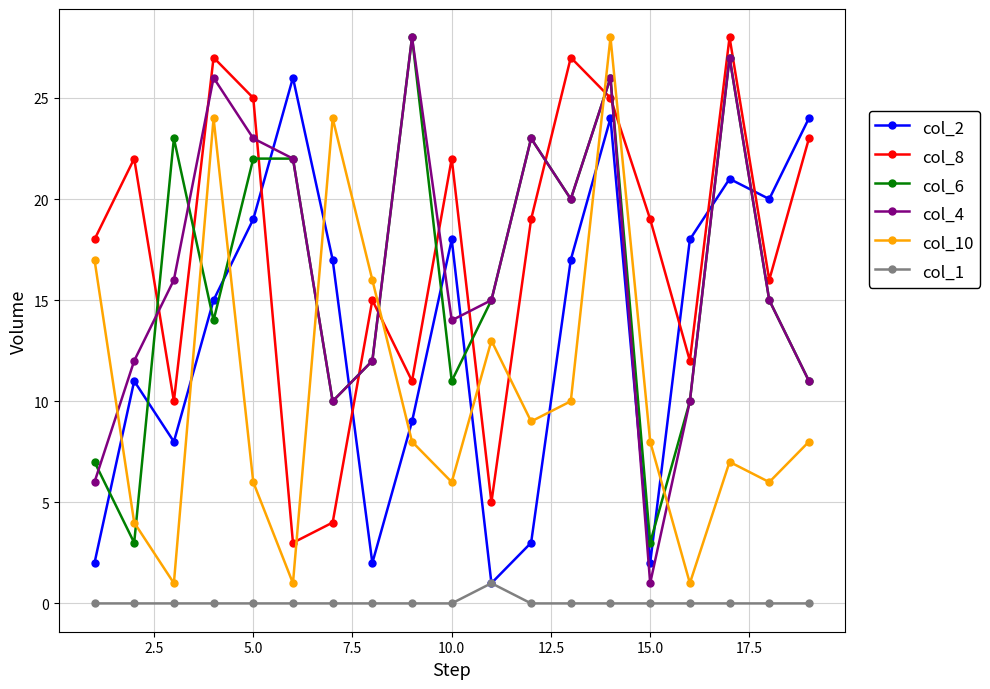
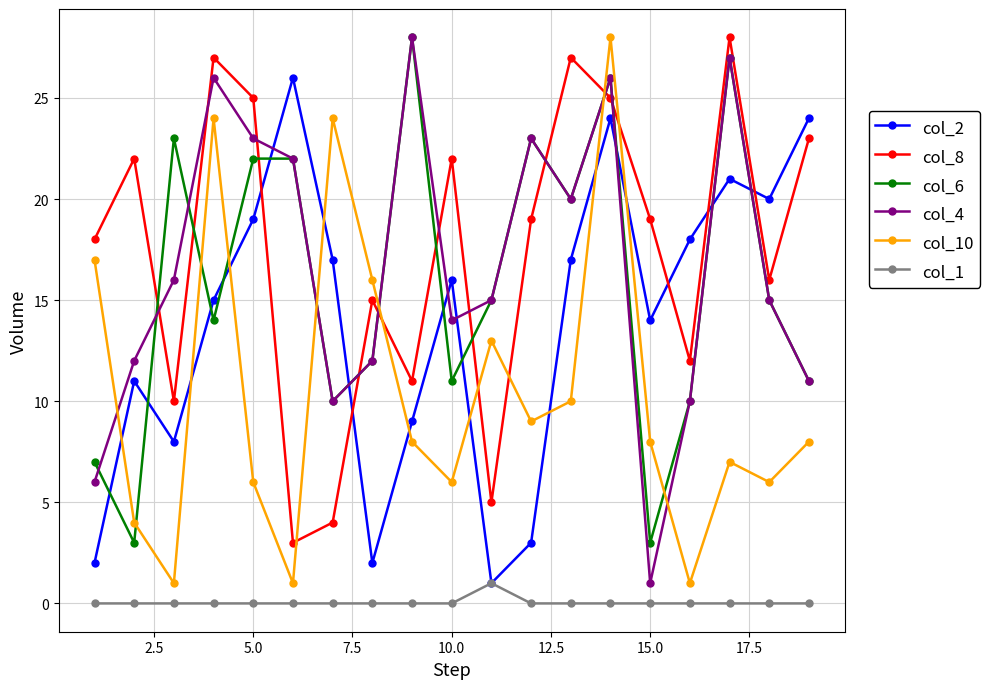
  {
    "col_2": {
      "5.0": 19,
-     "10.0": 18,
-     "15.0": 2
+     "10.0": 16,
+     "15.0": 14
    },
    "col_8": {
      "5.0": 25,
      "10.0": 22,
      "15.0": 19
    },
    "col_6": {
      "5.0": 22,
      "10.0": 11,
      "15.0": 3
    },
    "col_4": {
      "5.0": 23,
      "10.0": 14,
      "15.0": 1
    },
    "col_10": {
      "5.0": 6,
      "10.0": 6,
      "15.0": 8
    },
    "col_1": {
      "5.0": 0,
      "10.0": 0,
      "15.0": 0
    }
  }
